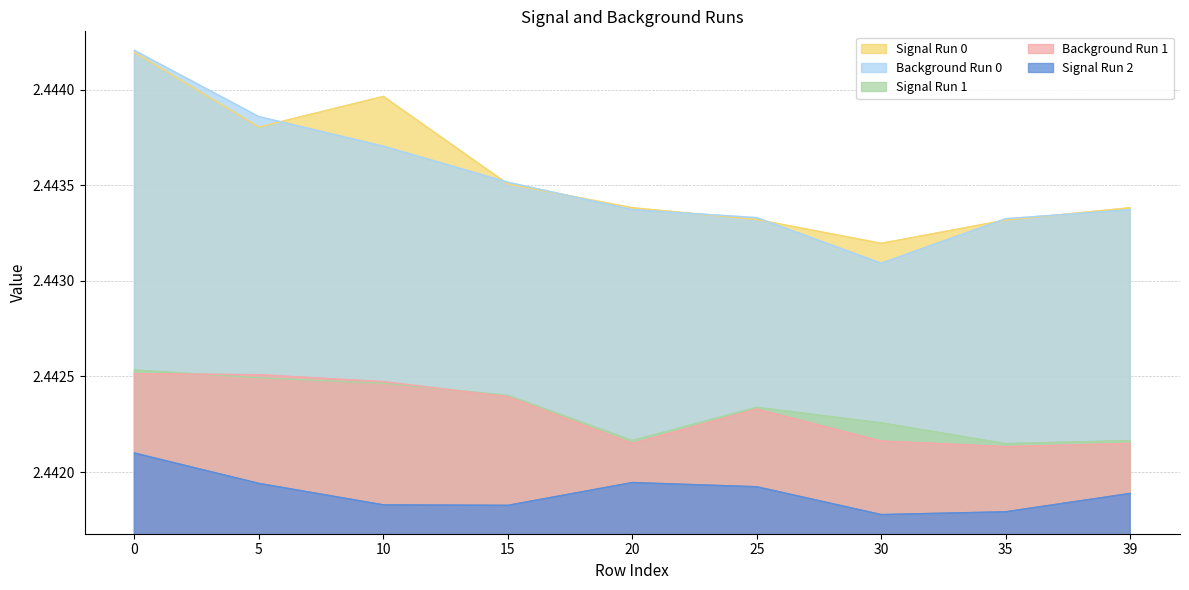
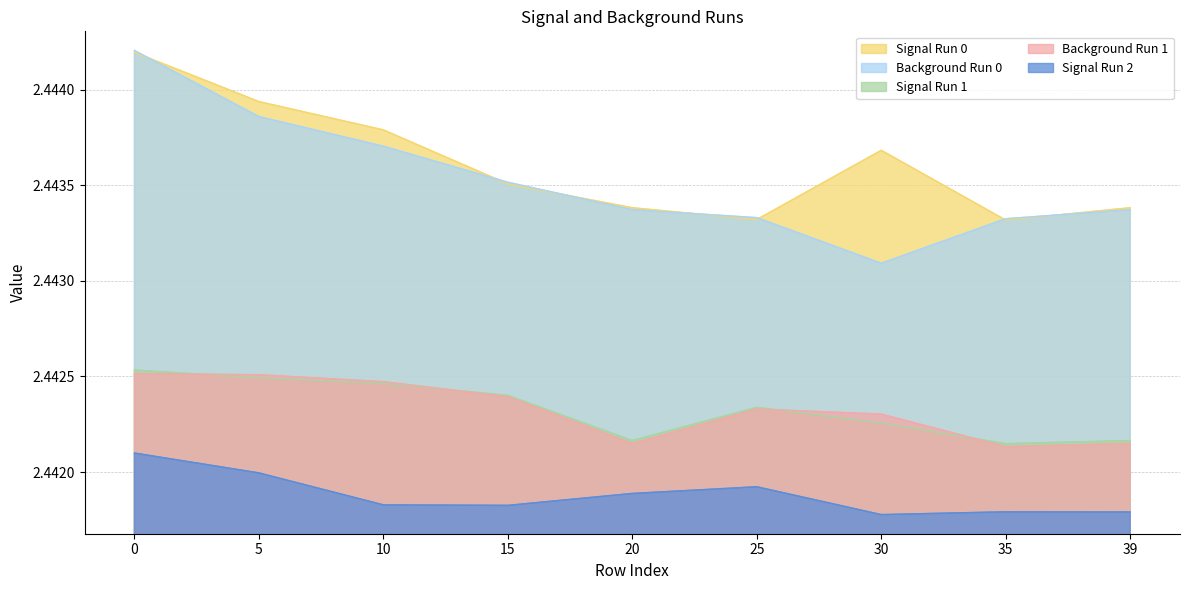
  {
    "Signal Run 0": {
-     "5": 2.44380,
-     "10": 2.44396,
-     "30": 2.44320
+     "5": 2.44394,
+     "10": 2.44379,
+     "30": 2.44368
    },
    "Background Run 0": {
      "5": 2.44386,
      "10": 2.44370,
      "30": 2.44309
    },
    "Signal Run 1": {
      "0": 2.44253,
      "5": 2.44249,
      "20": 2.44216,
      "30": 2.44226,
      "35": 2.44215,
      "39": 2.44216
    },
    "Background Run 1": {
      "0": 2.44251,
      "5": 2.44251,
      "20": 2.44215,
-     "30": 2.44216,
+     "30": 2.44230,
      "35": 2.44213,
      "39": 2.44215
    },
    "Signal Run 2": {
      "0": 2.44210,
-     "5": 2.44194,
+     "5": 2.44200,
      "10": 2.44183,
      "15": 2.44183,
-     "20": 2.44195,
+     "20": 2.44189,
      "25": 2.44192,
      "30": 2.44178,
      "35": 2.44179,
-     "39": 2.44189
+     "39": 2.44179
    }
  }
